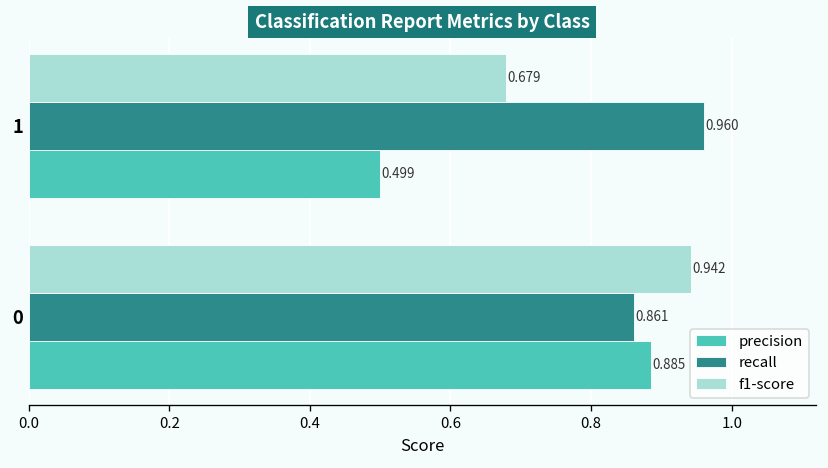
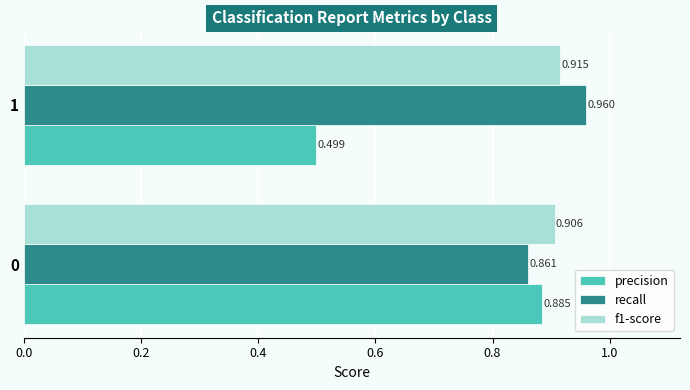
  {
    "precision": {
      "1": 0.499,
      "0": 0.885
    },
    "recall": {
      "1": 0.960,
      "0": 0.861
    },
    "f1-score": {
-     "1": 0.679,
-     "0": 0.942
+     "1": 0.915,
+     "0": 0.906
    }
  }
